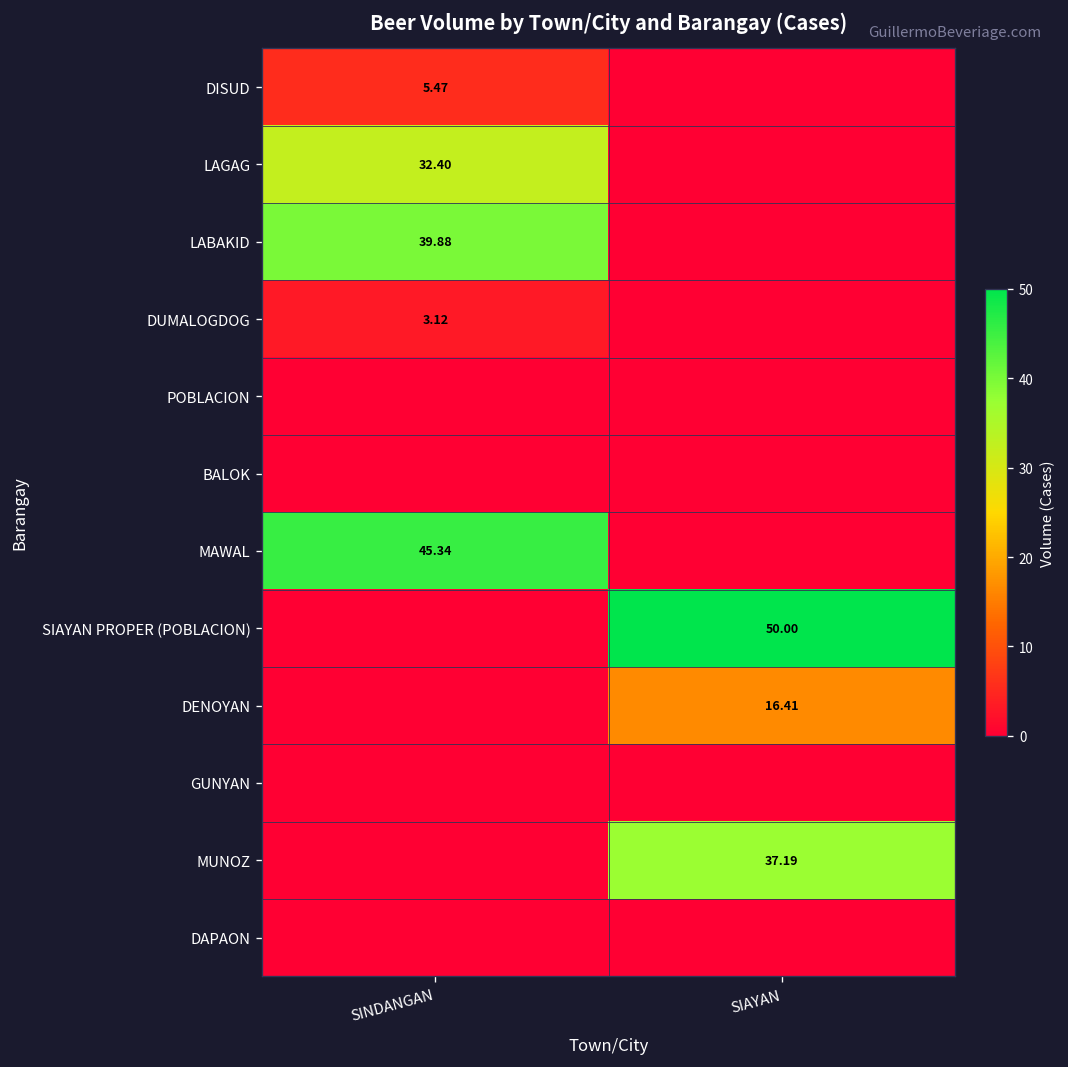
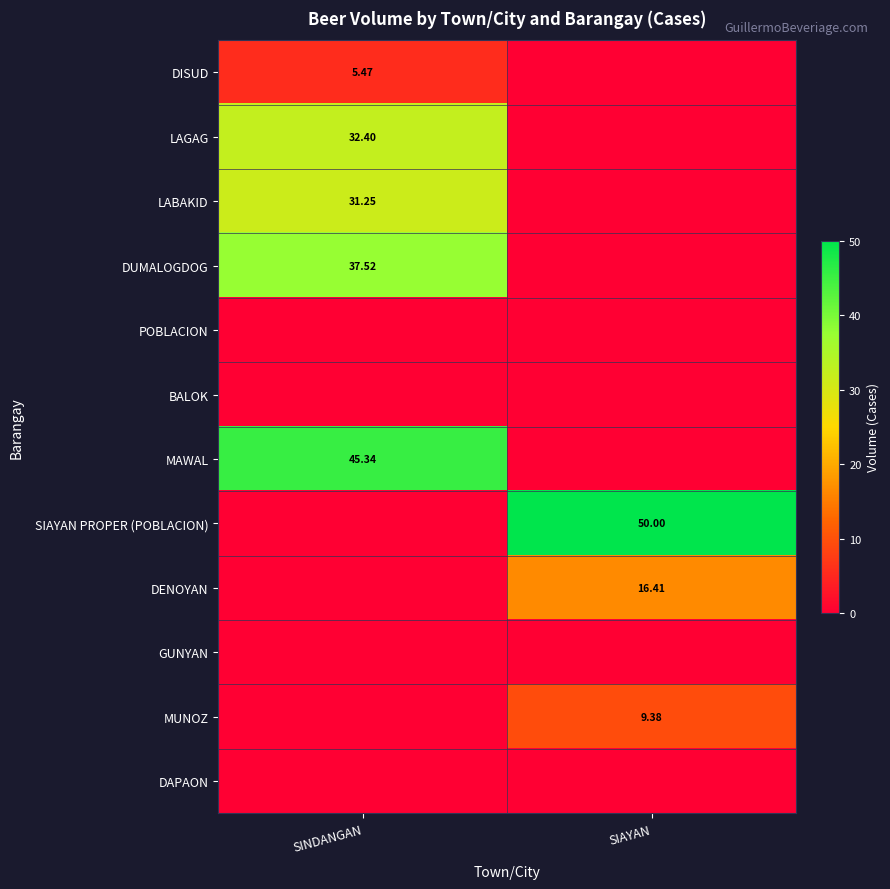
  {
    "DISUD": {
      "SINDANGAN": 5.47
    },
    "LAGAG": {
      "SINDANGAN": 32.40
    },
    "LABAKID": {
-     "SINDANGAN": 39.88
+     "SINDANGAN": 31.25
    },
    "DUMALOGDOG": {
-     "SINDANGAN": 3.12
+     "SINDANGAN": 37.52
    },
    "MAWAL": {
      "SINDANGAN": 45.34
    },
    "SIAYAN PROPER (POBLACION)": {
      "SIAYAN": 50.00
    },
    "DENOYAN": {
      "SIAYAN": 16.41
    },
    "MUNOZ": {
-     "SIAYAN": 37.19
+     "SIAYAN": 9.38
    }
  }
